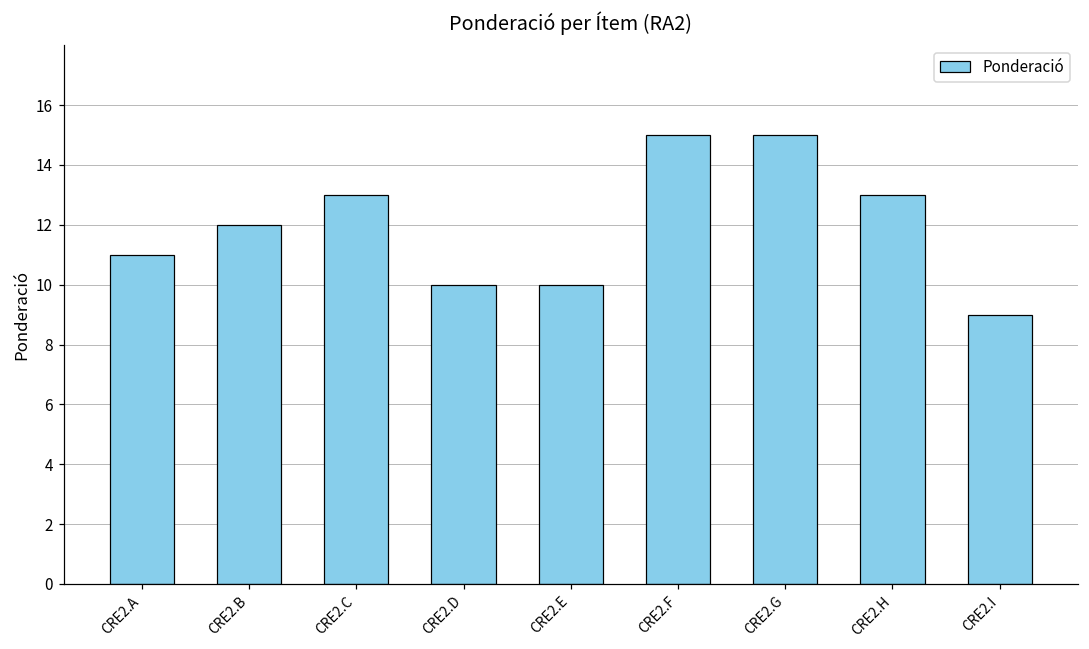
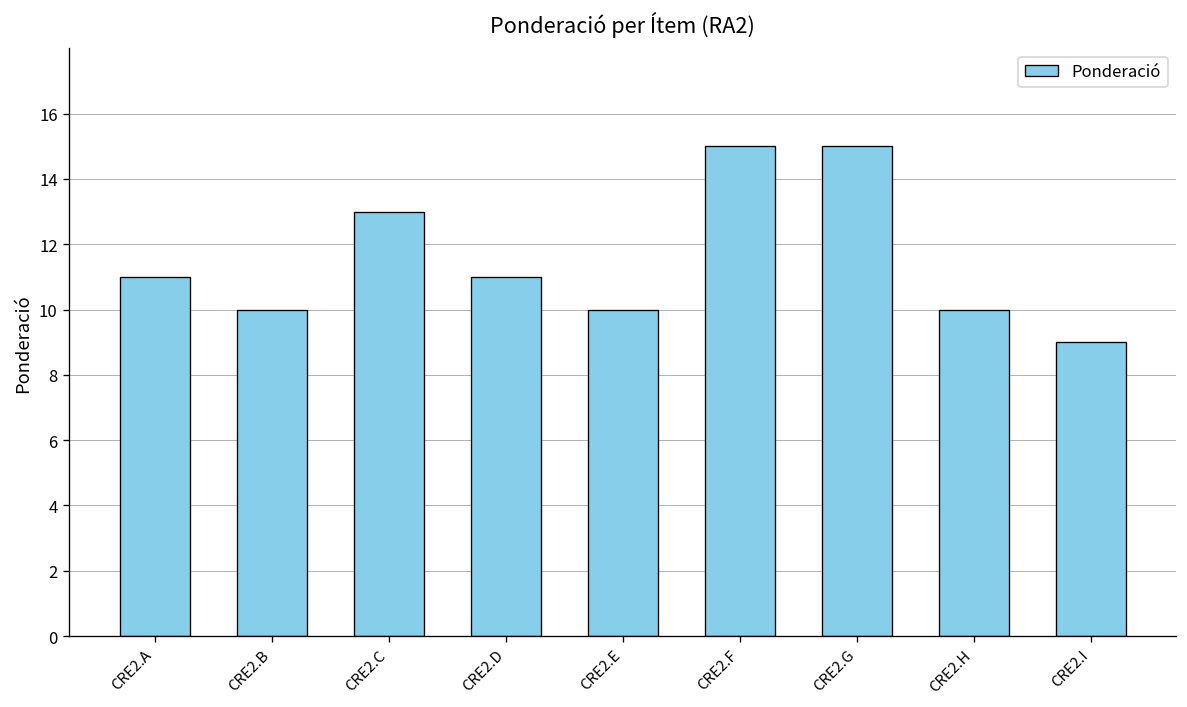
  {
    "CRE2.A": 11,
-   "CRE2.B": 12,
+   "CRE2.B": 10,
    "CRE2.C": 13,
-   "CRE2.D": 10,
+   "CRE2.D": 11,
    "CRE2.E": 10,
    "CRE2.F": 15,
    "CRE2.G": 15,
-   "CRE2.H": 13,
+   "CRE2.H": 10,
    "CRE2.I": 9
  }
